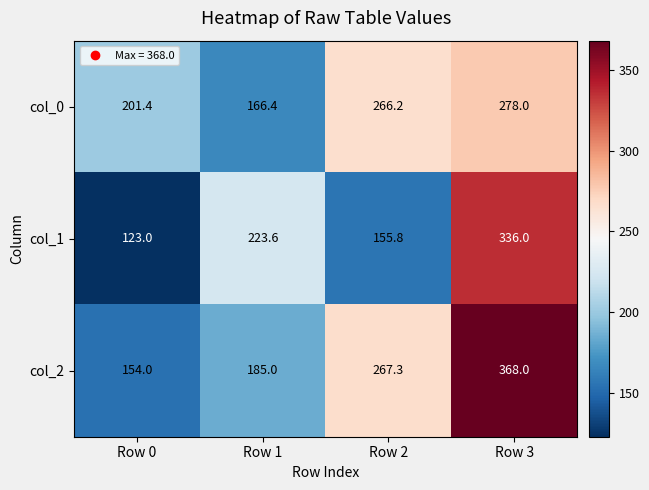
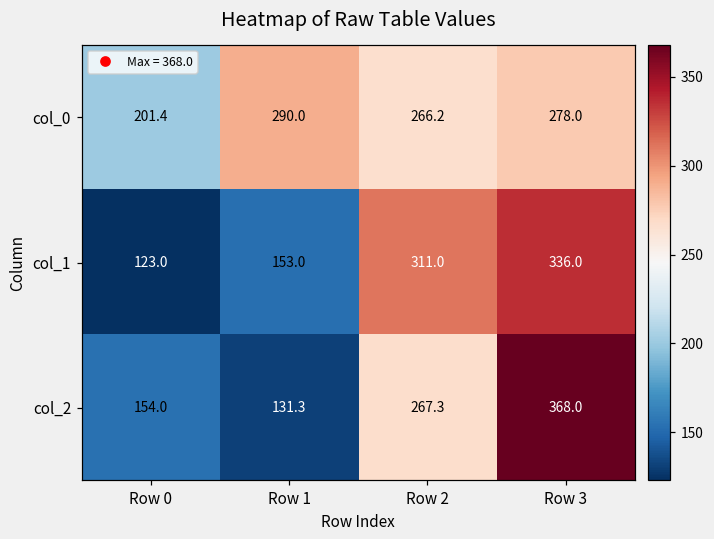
  {
    "col_0": {
      "Row 0": 201.4,
-     "Row 1": 166.4,
+     "Row 1": 290.0,
      "Row 2": 266.2,
      "Row 3": 278.0
    },
    "col_1": {
      "Row 0": 123.0,
-     "Row 1": 223.6,
-     "Row 2": 155.8,
+     "Row 1": 153.0,
+     "Row 2": 311.0,
      "Row 3": 336.0
    },
    "col_2": {
      "Row 0": 154.0,
-     "Row 1": 185.0,
+     "Row 1": 131.3,
      "Row 2": 267.3,
      "Row 3": 368.0
    }
  }
